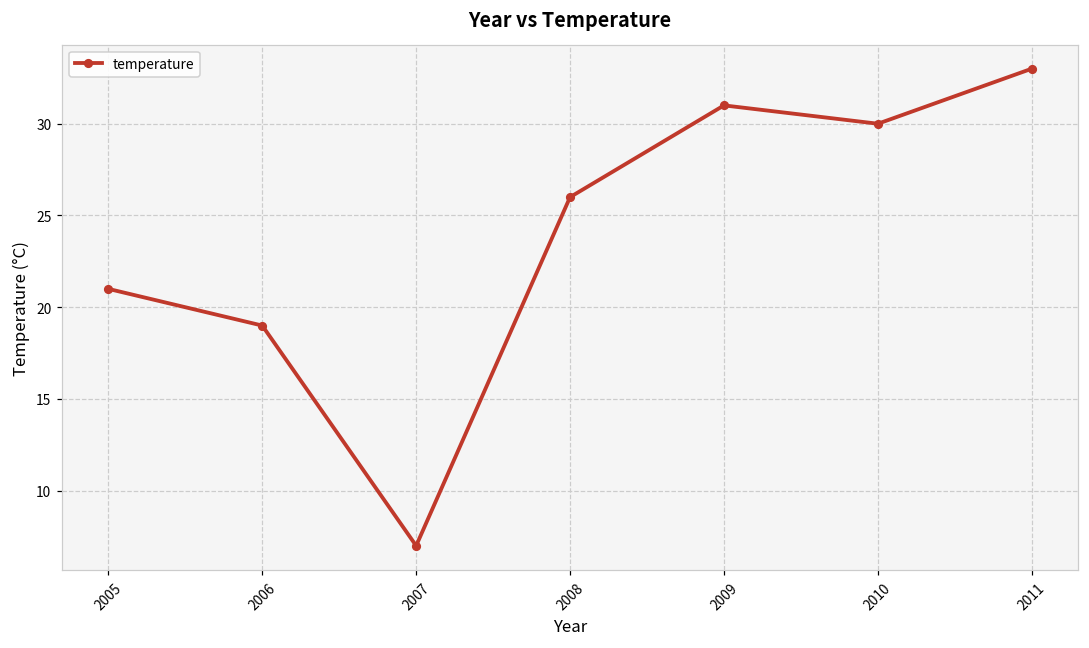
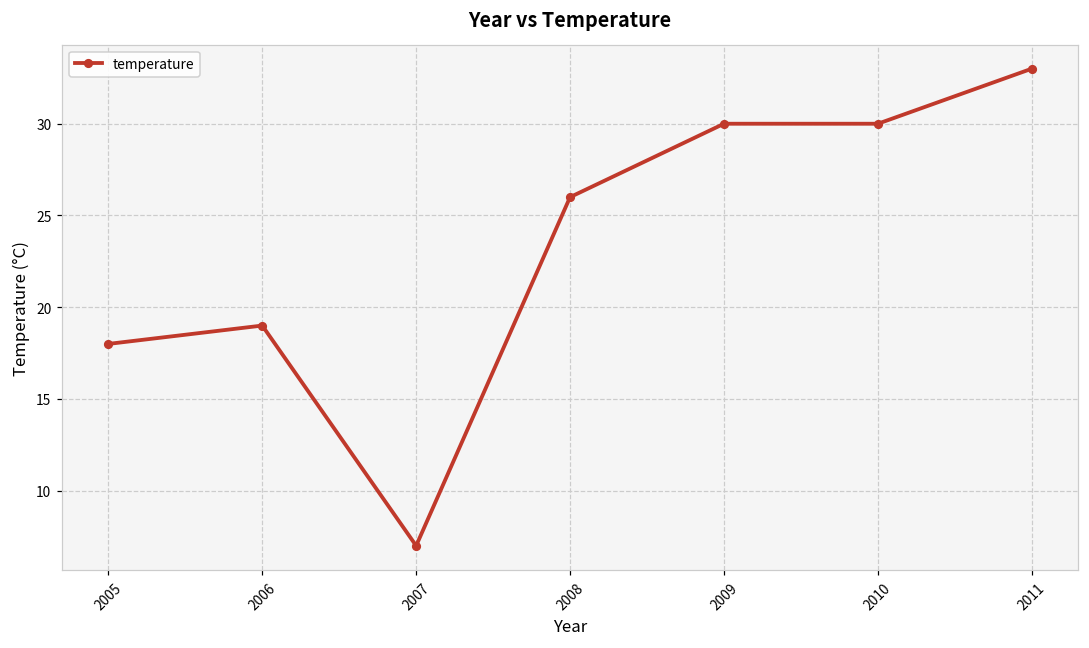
  {
-   "2005": 21,
+   "2005": 18,
    "2006": 19,
    "2007": 7,
    "2008": 26,
-   "2009": 31,
+   "2009": 30,
    "2010": 30,
    "2011": 33
  }
